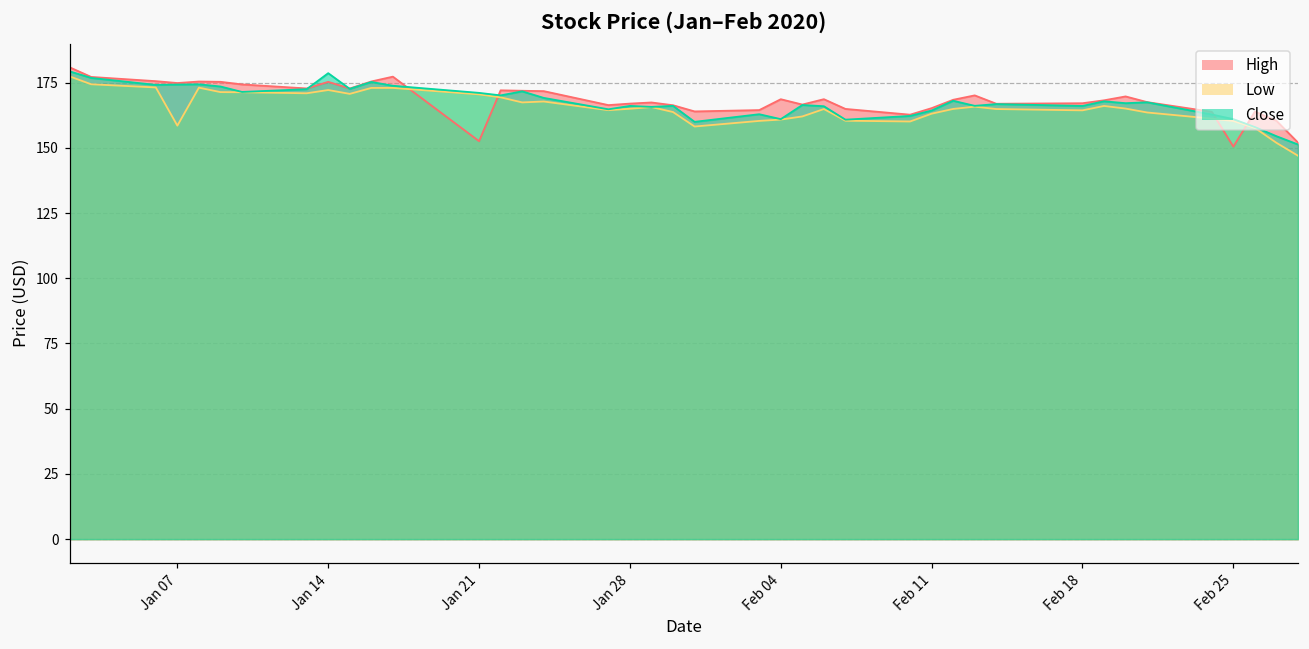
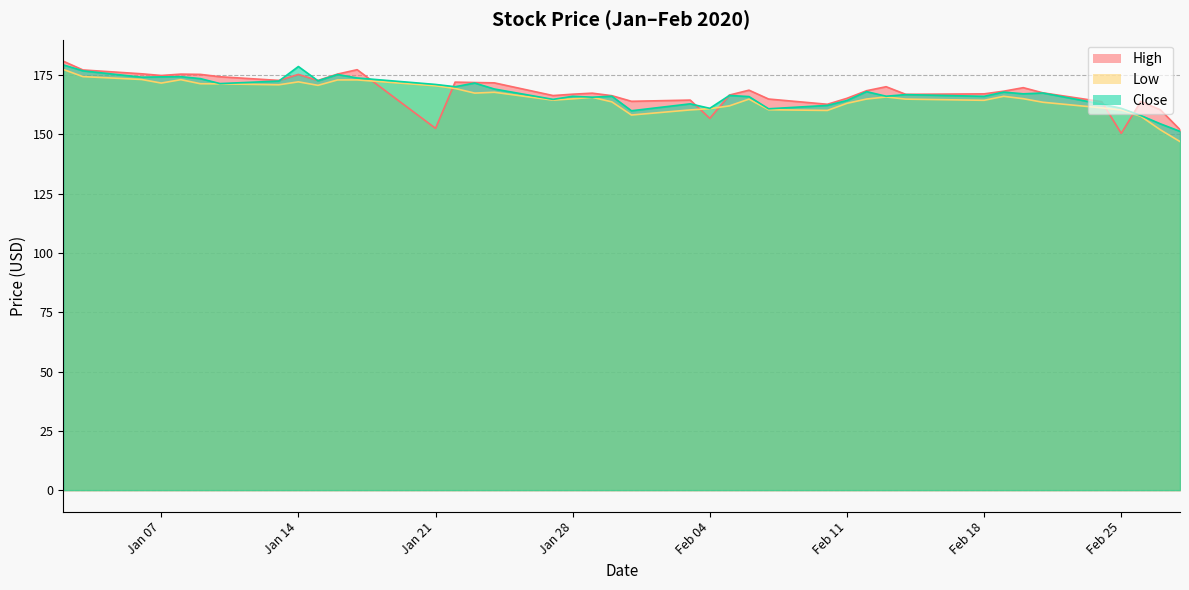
  {
    "High": {
      "Jan 14": 175,
      "Jan 21": 153,
-     "Feb 04": 169,
+     "Feb 04": 157,
      "Feb 25": 150
    },
    "Low": {
-     "Jan 07": 159,
+     "Jan 07": 172,
      "Jan 14": 172,
      "Jan 28": 165,
      "Feb 11": 163,
      "Feb 18": 164
    },
    "Close": {
      "Jan 14": 179
    }
  }
